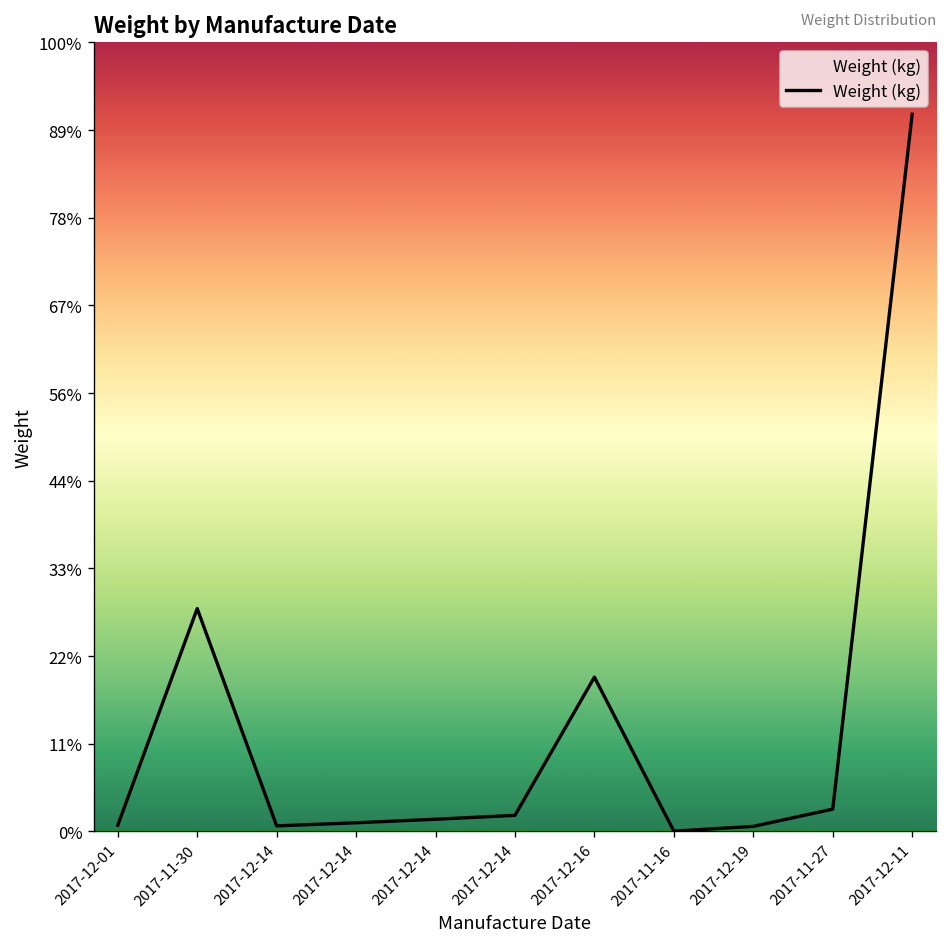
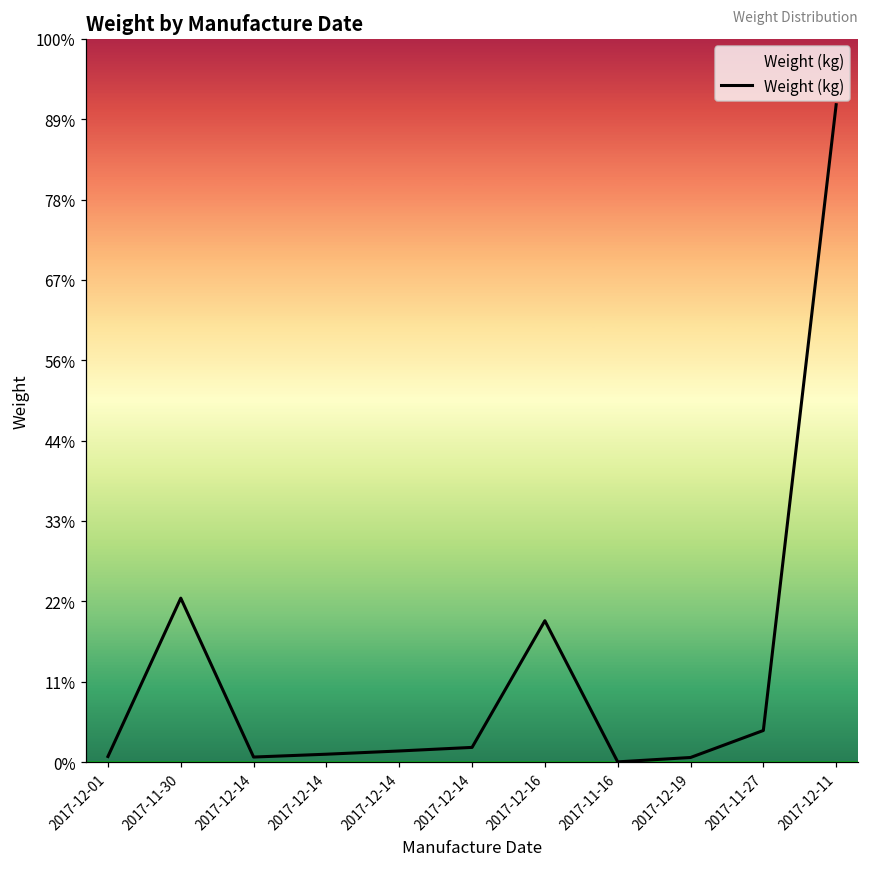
  {
    "2017-12-01": "1%",
-   "2017-11-30": "28%",
+   "2017-11-30": "23%",
    "2017-12-16": "20%",
    "2017-11-16": "0%",
    "2017-12-19": "1%",
-   "2017-11-27": "3%",
+   "2017-11-27": "5%",
    "2017-12-11": "91%"
  }
